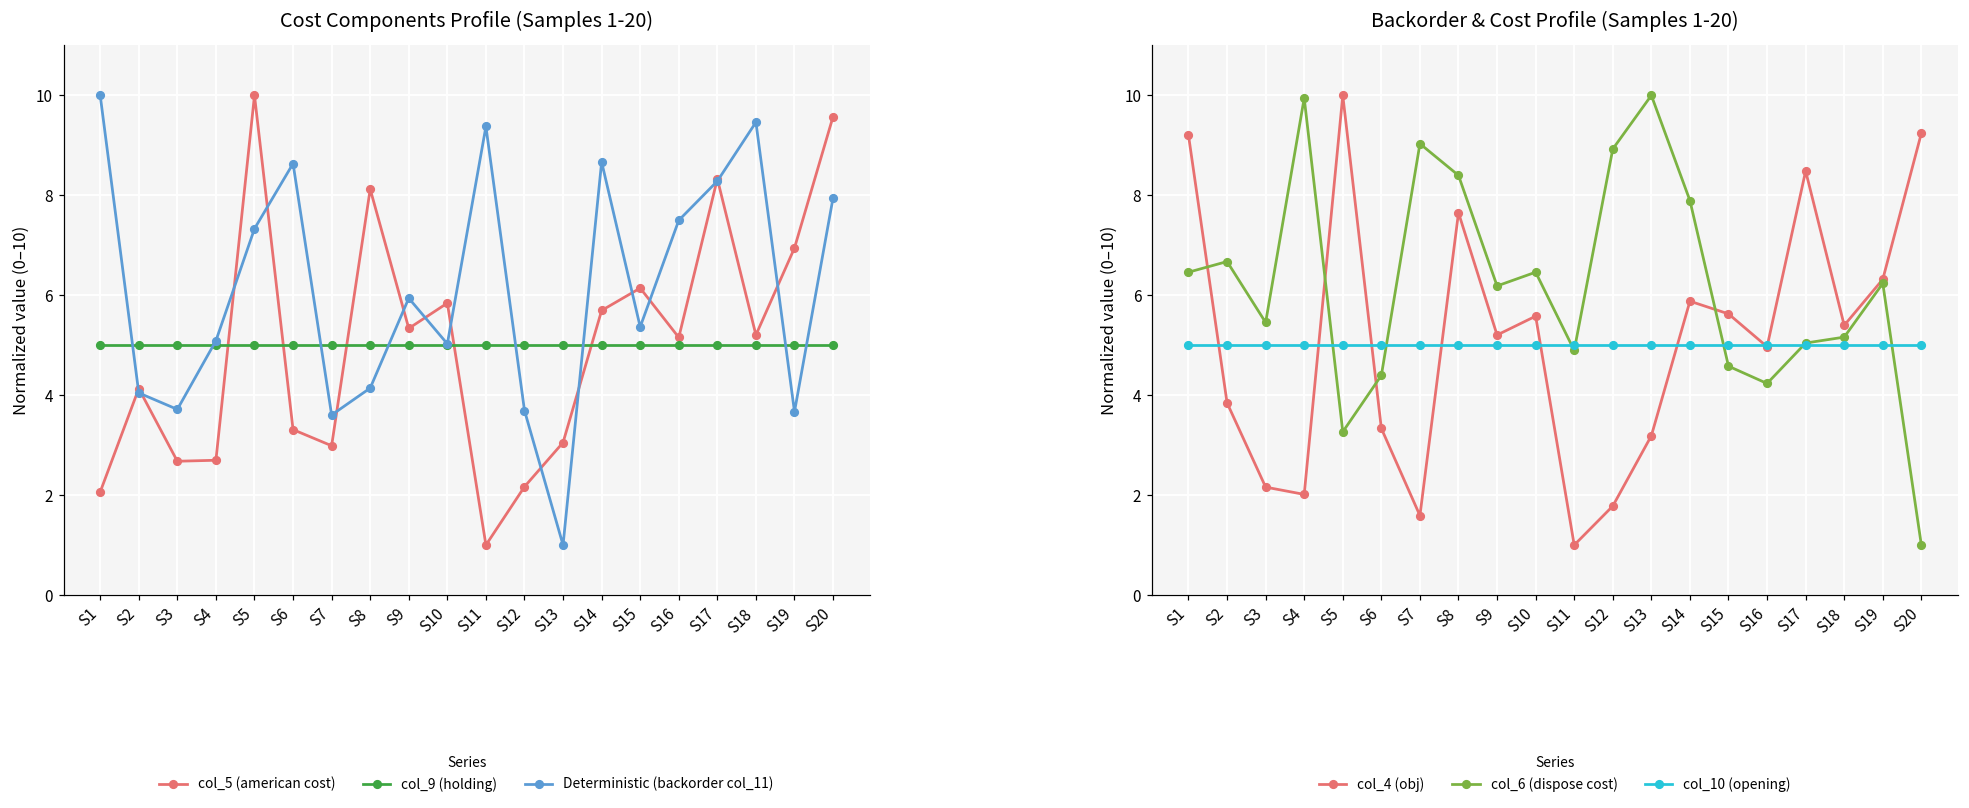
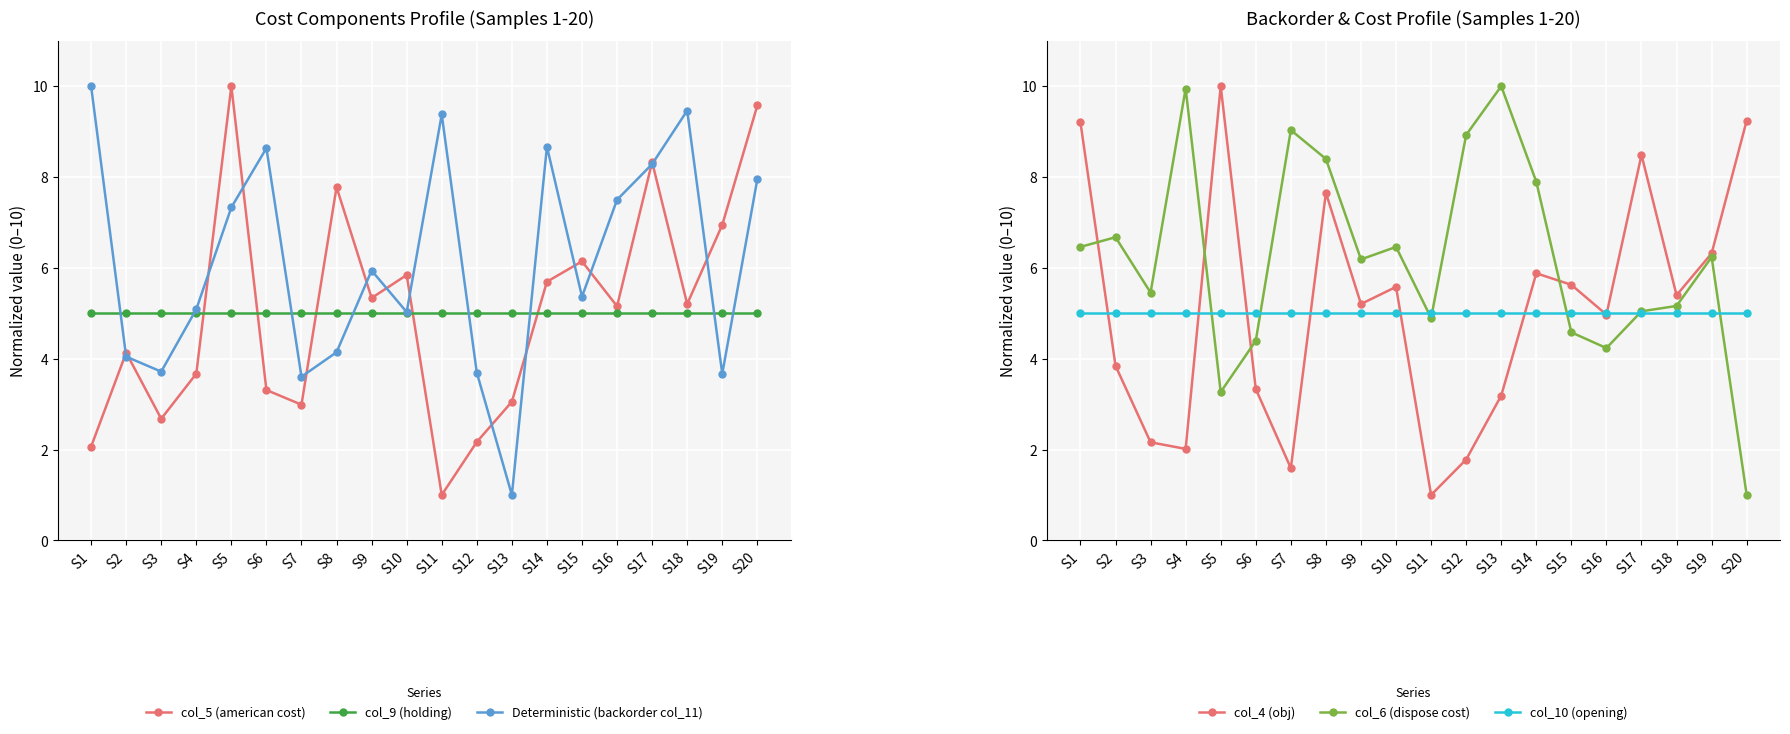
  {
    "Cost Components Profile (Samples 1-20)": {
      "col_5 (american cost)": {
        "S1": 2.1,
        "S2": 4.1,
        "S3": 2.7,
-       "S4": 2.7,
+       "S4": 3.7,
        "S5": 10.0,
        "S6": 3.3,
        "S7": 3.0,
-       "S8": 8.1,
+       "S8": 7.8,
        "S9": 5.3,
        "S10": 5.8,
        "S11": 1.0,
        "S12": 2.2,
        "S13": 3.1,
        "S14": 5.7,
        "S15": 6.1,
        "S16": 5.2,
        "S18": 5.2,
        "S19": 6.9,
        "S20": 9.6
      },
      "col_9 (holding)": {
        "S1": 5.0,
        "S2": 5.0,
        "S3": 5.0,
        "S4": 5.0,
        "S5": 5.0,
        "S6": 5.0,
        "S7": 5.0,
        "S8": 5.0,
        "S9": 5.0,
        "S11": 5.0,
        "S12": 5.0,
        "S13": 5.0,
        "S14": 5.0,
        "S15": 5.0,
        "S16": 5.0,
        "S17": 5.0,
        "S18": 5.0,
        "S19": 5.0,
        "S20": 5.0
      },
      "Deterministic (backorder col_11)": {
        "S1": 10.0,
        "S2": 4.0,
        "S3": 3.7,
        "S4": 5.1,
        "S5": 7.3,
        "S6": 8.6,
        "S7": 3.6,
        "S8": 4.1,
        "S9": 5.9,
        "S11": 9.4,
        "S12": 3.7,
        "S13": 1.0,
        "S14": 8.7,
        "S15": 5.4,
        "S16": 7.5,
        "S18": 9.5,
        "S19": 3.7,
        "S20": 7.9
      }
    },
    "Backorder & Cost Profile (Samples 1-20)": {
      "col_4 (obj)": {
        "S1": 9.2,
        "S2": 3.8,
        "S3": 2.2,
        "S4": 2.0,
        "S5": 10.0,
        "S6": 3.3,
        "S7": 1.6,
        "S8": 7.7,
        "S9": 5.2,
        "S10": 5.6,
        "S11": 1.0,
        "S12": 1.8,
        "S13": 3.2,
        "S14": 5.9,
        "S15": 5.6,
        "S17": 8.5,
        "S18": 5.4,
        "S19": 6.3,
        "S20": 9.2
      },
      "col_6 (dispose cost)": {
        "S1": 6.5,
        "S2": 6.7,
        "S3": 5.5,
        "S4": 9.9,
        "S5": 3.3,
        "S6": 4.4,
        "S7": 9.0,
        "S8": 8.4,
        "S9": 6.2,
        "S10": 6.5,
        "S11": 4.9,
        "S12": 8.9,
        "S13": 10.0,
        "S14": 7.9,
        "S15": 4.6,
        "S16": 4.2,
        "S18": 5.2,
        "S19": 6.2,
        "S20": 1.0
      },
      "col_10 (opening)": {
        "S1": 5.0,
        "S2": 5.0,
        "S3": 5.0,
        "S4": 5.0,
        "S5": 5.0,
        "S6": 5.0,
        "S7": 5.0,
        "S8": 5.0,
        "S9": 5.0,
        "S10": 5.0,
        "S11": 5.0,
        "S12": 5.0,
        "S13": 5.0,
        "S14": 5.0,
        "S15": 5.0,
        "S18": 5.0,
        "S19": 5.0,
        "S20": 5.0
      }
    }
  }
